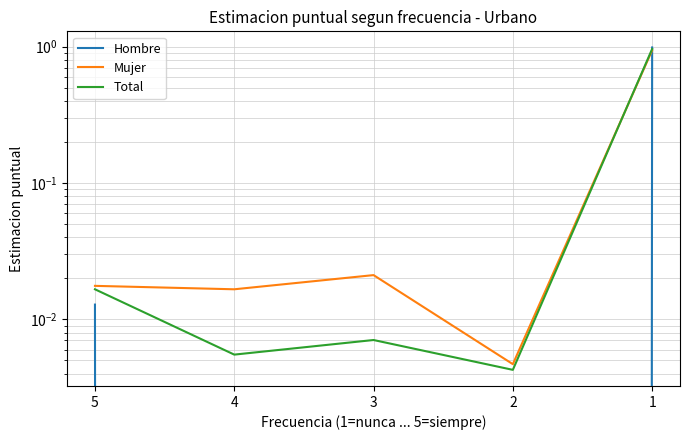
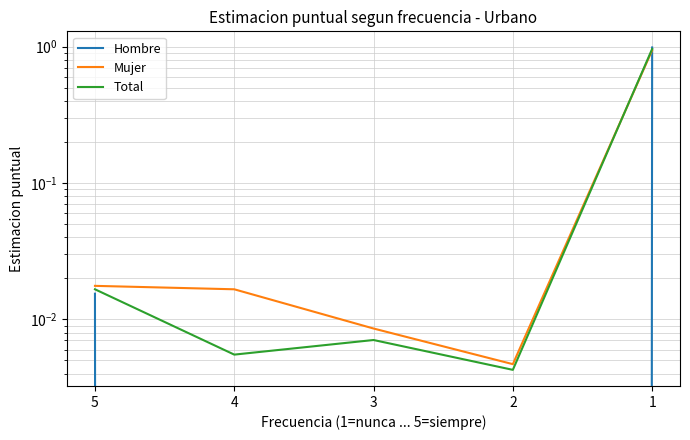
  {
    "Hombre": {
-     "5": 0.013
+     "5": 0.015
    },
    "Mujer": {
      "5": 0.018,
      "4": 0.017,
-     "3": 0.021,
+     "3": 0.009,
      "2": 0.0047
    },
    "Total": {
      "5": 0.017,
      "4": 0.0055,
      "3": 0.007,
      "2": 0.0043
    }
  }
